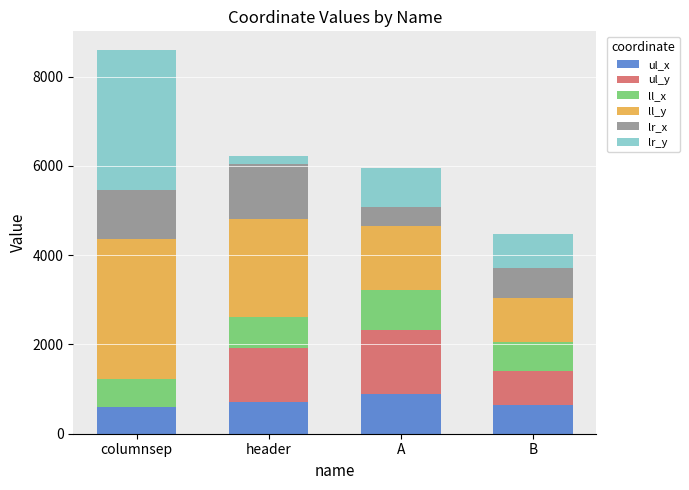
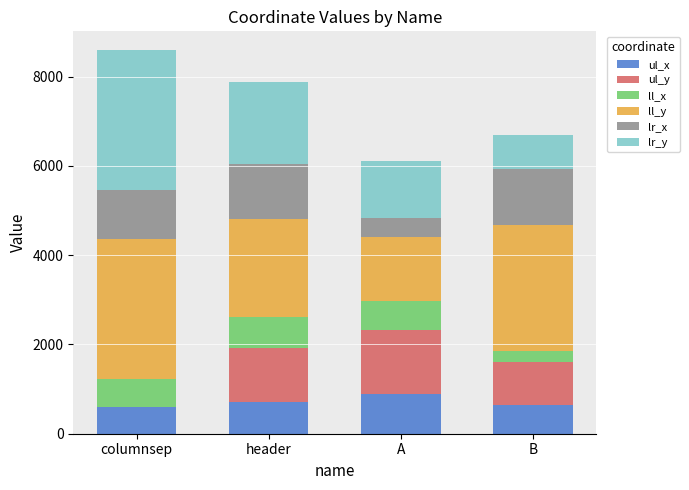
  {
    "ul_y": {
      "columnsep": 0,
      "header": 1200,
      "A": 1400,
-     "B": 800
+     "B": 1000
    },
    "ll_x": {
      "columnsep": 600,
      "header": 700,
-     "A": 900,
-     "B": 600
+     "A": 600,
+     "B": 300
    },
    "ll_y": {
      "columnsep": 3100,
      "header": 2200,
      "A": 1400,
-     "B": 1000
+     "B": 2800
    },
    "lr_x": {
      "columnsep": 1100,
      "header": 1200,
      "A": 400,
-     "B": 700
+     "B": 1300
    },
    "lr_y": {
      "columnsep": 3100,
-     "header": 200,
-     "A": 900,
+     "header": 1800,
+     "A": 1300,
      "B": 800
    }
  }
